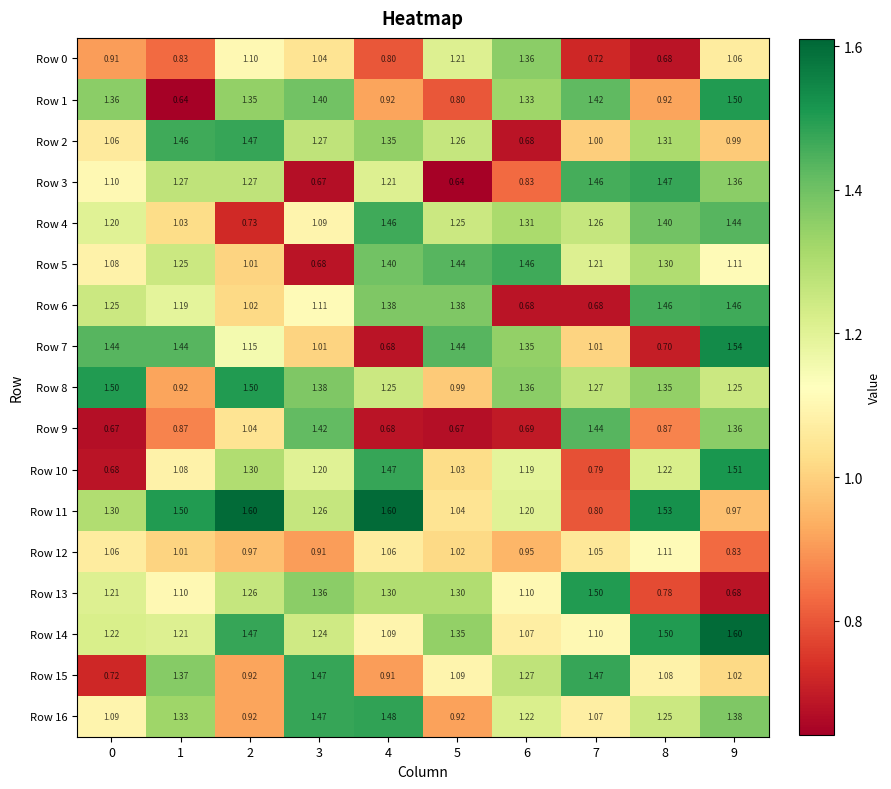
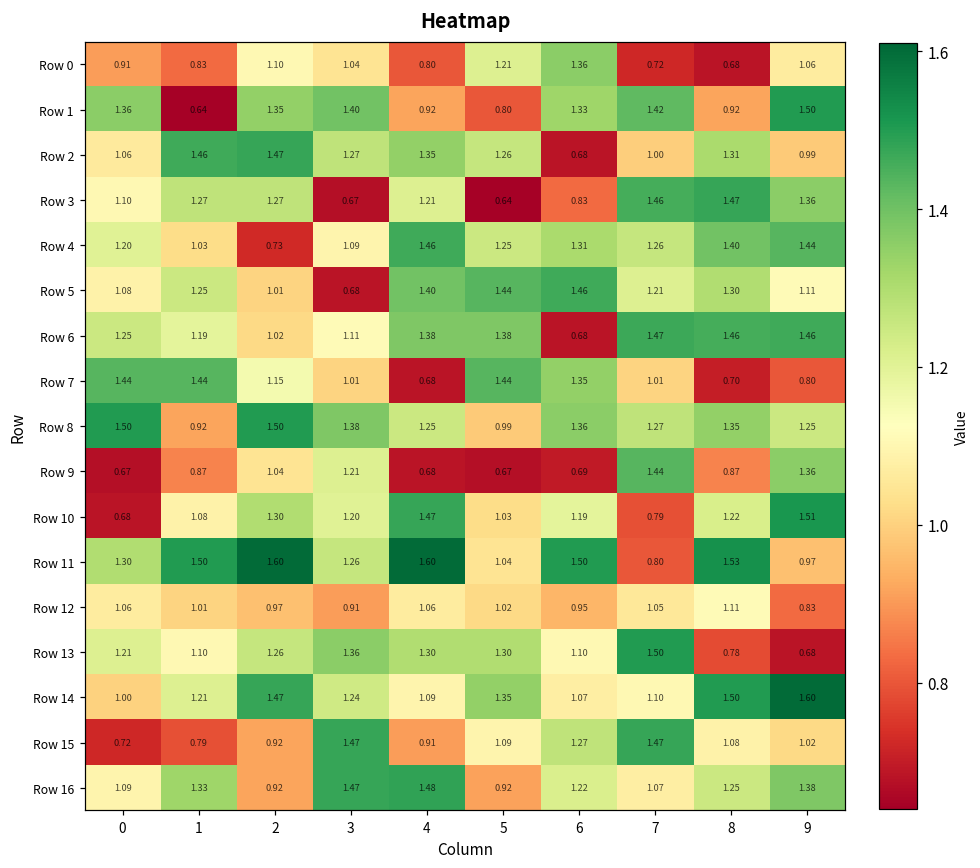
  {
    "Row 0": {
      "0": 0.91,
      "1": 0.83,
      "2": 1.10,
      "3": 1.04,
      "4": 0.80,
      "5": 1.21,
      "6": 1.36,
      "7": 0.72,
      "8": 0.68,
      "9": 1.06
    },
    "Row 1": {
      "0": 1.36,
      "1": 0.64,
      "2": 1.35,
      "3": 1.40,
      "4": 0.92,
      "5": 0.80,
      "6": 1.33,
      "7": 1.42,
      "8": 0.92,
      "9": 1.50
    },
    "Row 2": {
      "0": 1.06,
      "1": 1.46,
      "2": 1.47,
      "3": 1.27,
      "4": 1.35,
      "5": 1.26,
      "6": 0.68,
      "7": 1.00,
      "8": 1.31,
      "9": 0.99
    },
    "Row 3": {
      "0": 1.10,
      "1": 1.27,
      "2": 1.27,
      "3": 0.67,
      "4": 1.21,
      "5": 0.64,
      "6": 0.83,
      "7": 1.46,
      "8": 1.47,
      "9": 1.36
    },
    "Row 4": {
      "0": 1.20,
      "1": 1.03,
      "2": 0.73,
      "3": 1.09,
      "4": 1.46,
      "5": 1.25,
      "6": 1.31,
      "7": 1.26,
      "8": 1.40,
      "9": 1.44
    },
    "Row 5": {
      "0": 1.08,
      "1": 1.25,
      "2": 1.01,
      "3": 0.68,
      "4": 1.40,
      "5": 1.44,
      "6": 1.46,
      "7": 1.21,
      "8": 1.30,
      "9": 1.11
    },
    "Row 6": {
      "0": 1.25,
      "1": 1.19,
      "2": 1.02,
      "3": 1.11,
      "4": 1.38,
      "5": 1.38,
      "6": 0.68,
-     "7": 0.68,
+     "7": 1.47,
      "8": 1.46,
      "9": 1.46
    },
    "Row 7": {
      "0": 1.44,
      "1": 1.44,
      "2": 1.15,
      "3": 1.01,
      "4": 0.68,
      "5": 1.44,
      "6": 1.35,
      "7": 1.01,
      "8": 0.70,
-     "9": 1.54
+     "9": 0.80
    },
    "Row 8": {
      "0": 1.50,
      "1": 0.92,
      "2": 1.50,
      "3": 1.38,
      "4": 1.25,
      "5": 0.99,
      "6": 1.36,
      "7": 1.27,
      "8": 1.35,
      "9": 1.25
    },
    "Row 9": {
      "0": 0.67,
      "1": 0.87,
      "2": 1.04,
-     "3": 1.42,
+     "3": 1.21,
      "4": 0.68,
      "5": 0.67,
      "6": 0.69,
      "7": 1.44,
      "8": 0.87,
      "9": 1.36
    },
    "Row 10": {
      "0": 0.68,
      "1": 1.08,
      "2": 1.30,
      "3": 1.20,
      "4": 1.47,
      "5": 1.03,
      "6": 1.19,
      "7": 0.79,
      "8": 1.22,
      "9": 1.51
    },
    "Row 11": {
      "0": 1.30,
      "1": 1.50,
      "2": 1.60,
      "3": 1.26,
      "4": 1.60,
      "5": 1.04,
-     "6": 1.20,
+     "6": 1.50,
      "7": 0.80,
      "8": 1.53,
      "9": 0.97
    },
    "Row 12": {
      "0": 1.06,
      "1": 1.01,
      "2": 0.97,
      "3": 0.91,
      "4": 1.06,
      "5": 1.02,
      "6": 0.95,
      "7": 1.05,
      "8": 1.11,
      "9": 0.83
    },
    "Row 13": {
      "0": 1.21,
      "1": 1.10,
      "2": 1.26,
      "3": 1.36,
      "4": 1.30,
      "5": 1.30,
      "6": 1.10,
      "7": 1.50,
      "8": 0.78,
      "9": 0.68
    },
    "Row 14": {
-     "0": 1.22,
+     "0": 1.00,
      "1": 1.21,
      "2": 1.47,
      "3": 1.24,
      "4": 1.09,
      "5": 1.35,
      "6": 1.07,
      "7": 1.10,
      "8": 1.50,
      "9": 1.60
    },
    "Row 15": {
      "0": 0.72,
-     "1": 1.37,
+     "1": 0.79,
      "2": 0.92,
      "3": 1.47,
      "4": 0.91,
      "5": 1.09,
      "6": 1.27,
      "7": 1.47,
      "8": 1.08,
      "9": 1.02
    },
    "Row 16": {
      "0": 1.09,
      "1": 1.33,
      "2": 0.92,
      "3": 1.47,
      "4": 1.48,
      "5": 0.92,
      "6": 1.22,
      "7": 1.07,
      "8": 1.25,
      "9": 1.38
    }
  }
